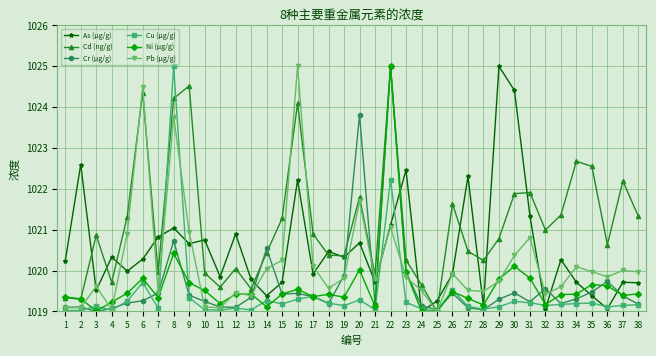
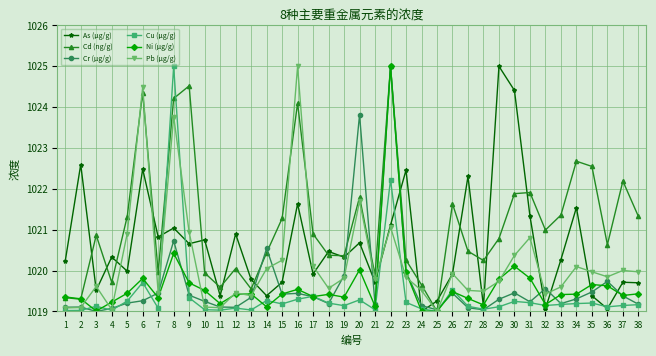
  {
    "As (μg/g)": {
      "1": 1020.2,
      "2": 1022.6,
      "3": 1019.5,
      "4": 1020.3,
      "5": 1020.0,
-     "6": 1020.3,
+     "6": 1022.5,
      "7": 1020.8,
      "8": 1021.0,
      "9": 1020.7,
      "10": 1020.8,
-     "11": 1019.8,
+     "11": 1019.4,
      "12": 1020.9,
      "13": 1019.8,
      "14": 1019.4,
      "15": 1019.7,
-     "16": 1022.2,
+     "16": 1021.6,
      "17": 1019.9,
      "18": 1020.5,
      "20": 1020.7,
      "21": 1019.7,
      "23": 1022.5,
      "25": 1019.3,
      "27": 1022.3,
      "29": 1025.0,
      "30": 1024.4,
      "31": 1021.3,
      "32": 1019.1,
      "33": 1020.3,
-     "34": 1019.7,
+     "34": 1021.5,
      "35": 1019.4,
      "37": 1019.7,
      "38": 1019.7
    }
  }
